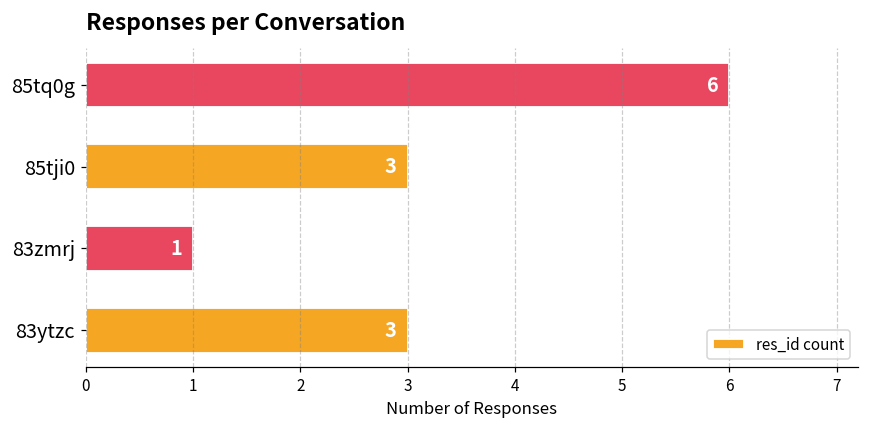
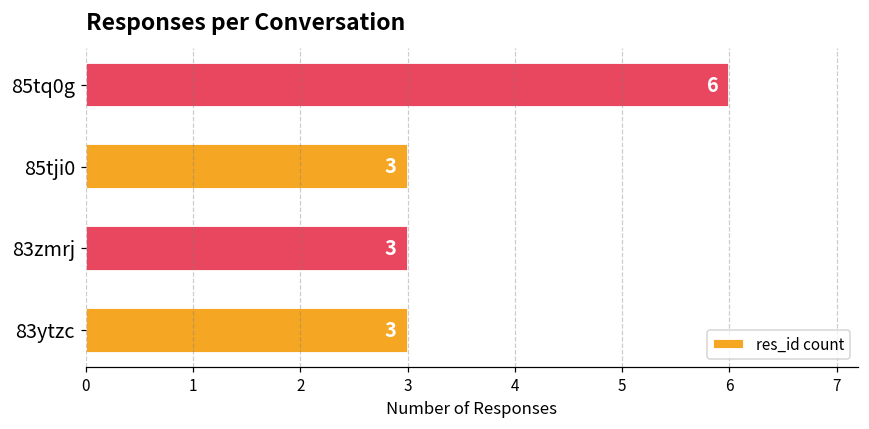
  {
    "85tq0g": 6,
    "85tji0": 3,
-   "83zmrj": 1,
+   "83zmrj": 3,
    "83ytzc": 3
  }
